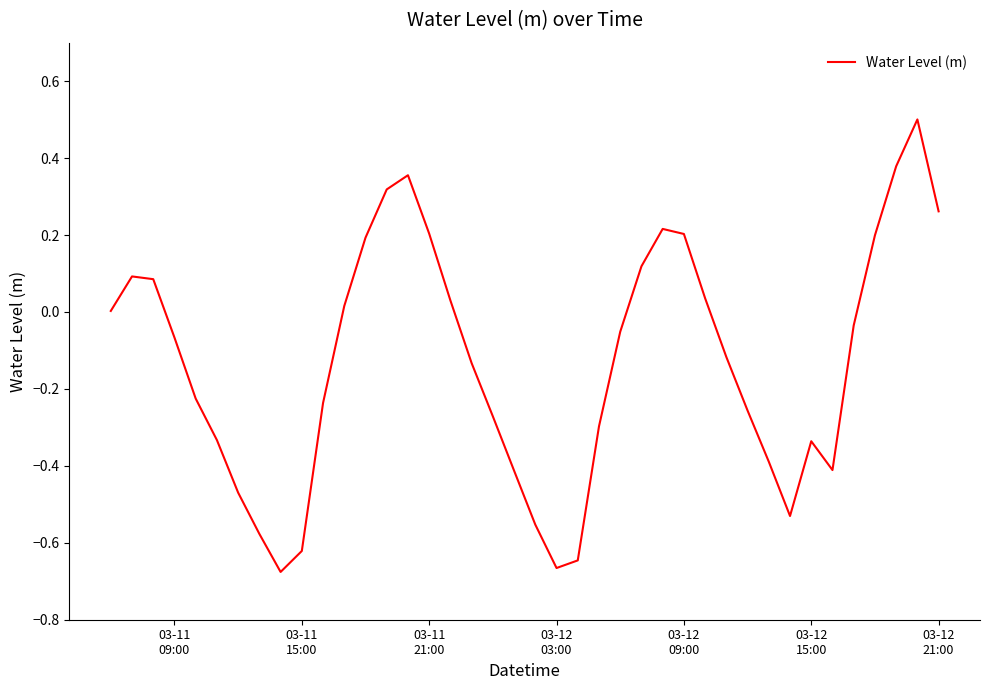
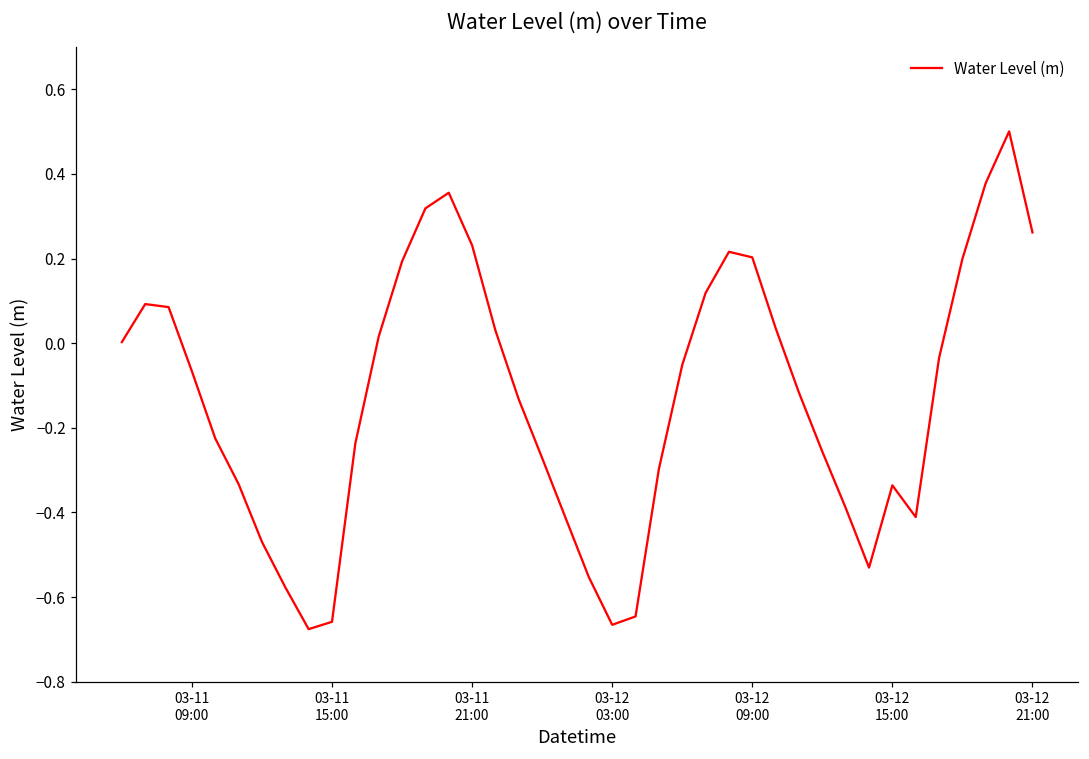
  {
    "03-11 09:00": -0.07,
-   "03-11 15:00": -0.62,
-   "03-11 21:00": 0.20,
+   "03-11 15:00": -0.66,
+   "03-11 21:00": 0.23,
    "03-12 03:00": -0.67,
    "03-12 09:00": 0.20,
    "03-12 15:00": -0.34,
    "03-12 21:00": 0.26
  }
